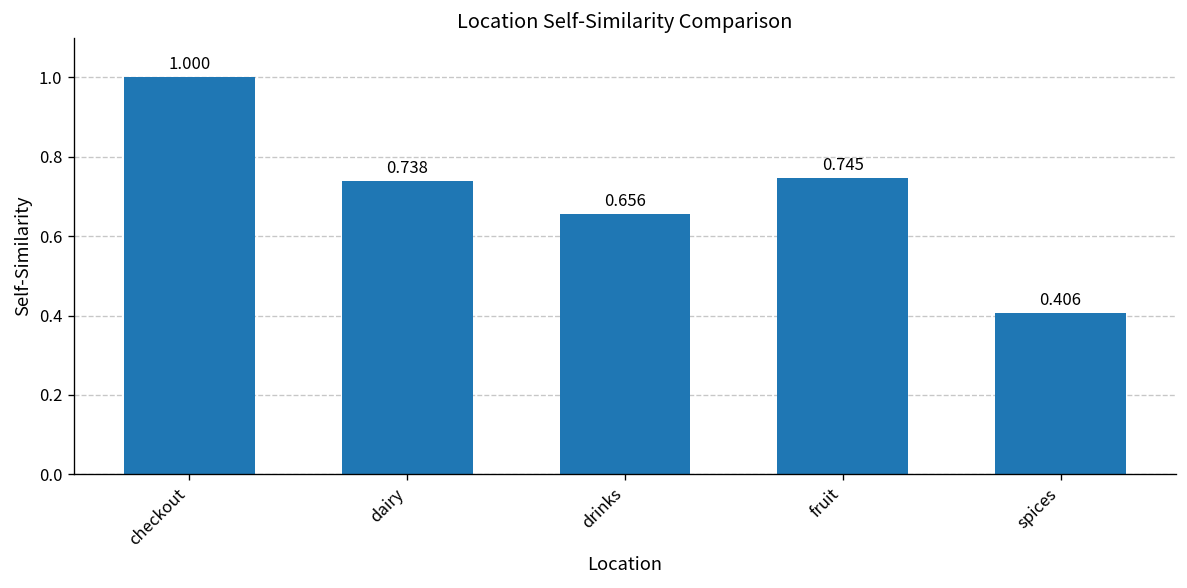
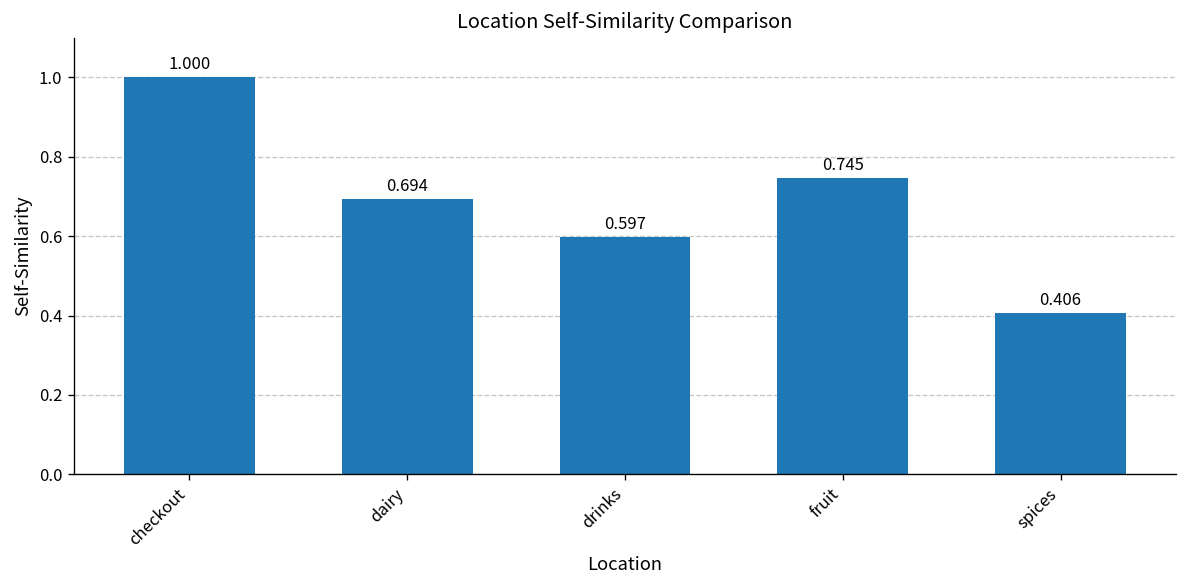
  {
    "checkout": 1.000,
-   "dairy": 0.738,
-   "drinks": 0.656,
+   "dairy": 0.694,
+   "drinks": 0.597,
    "fruit": 0.745,
    "spices": 0.406
  }
